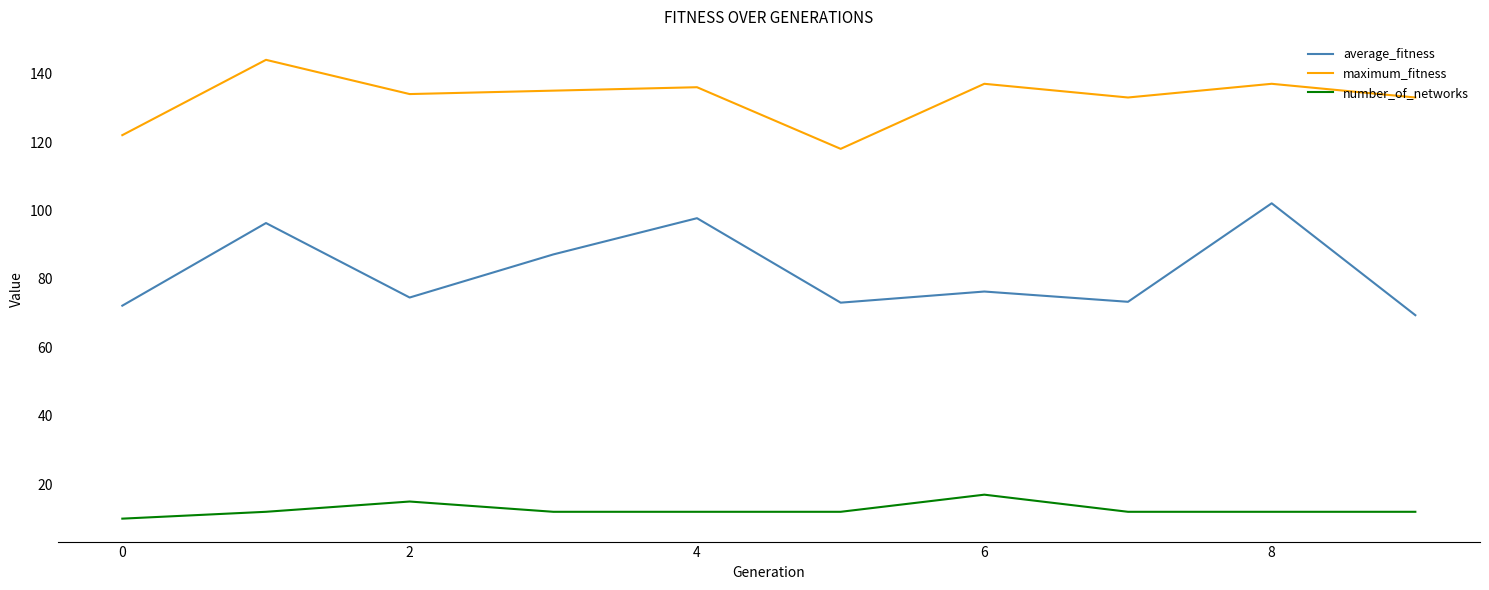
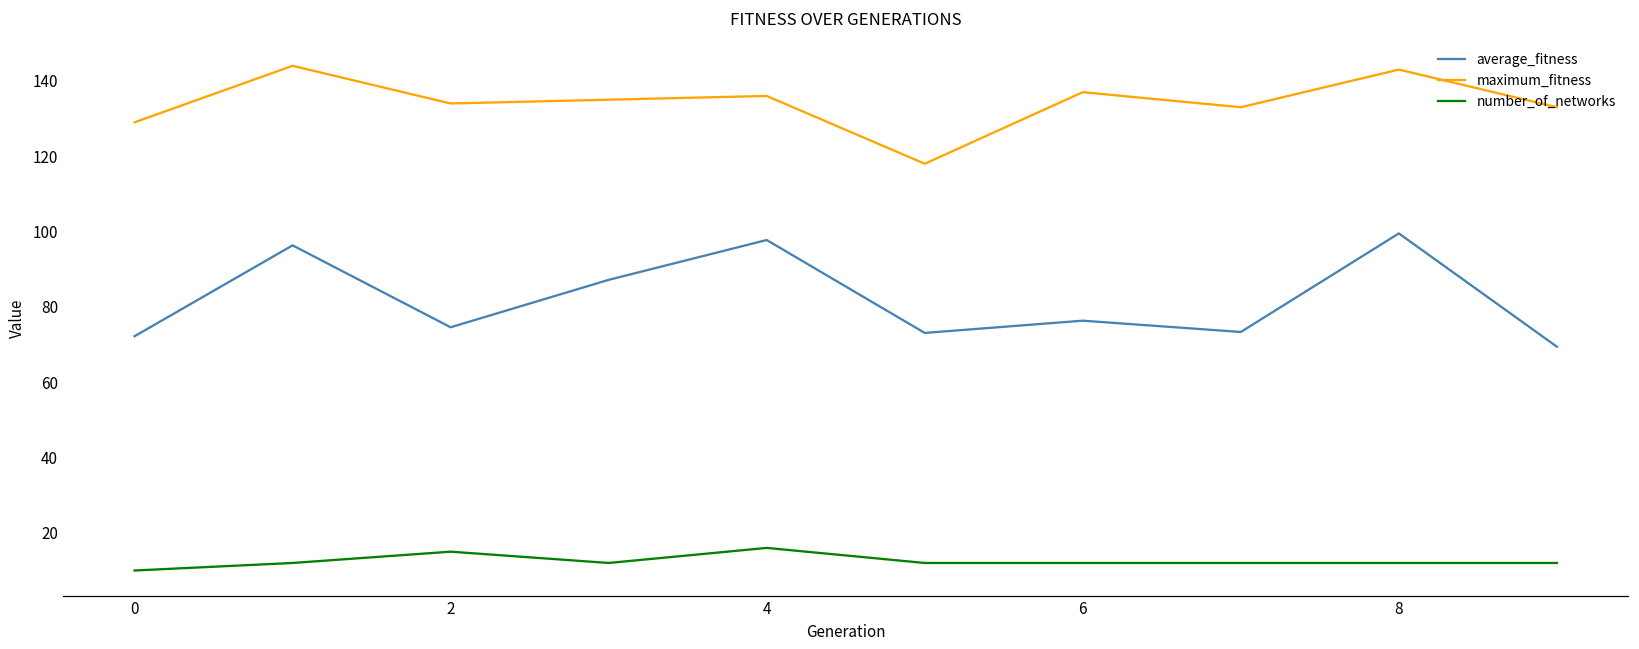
  {
    "average_fitness": {
      "0": 72,
      "2": 75,
      "4": 98,
      "6": 76,
-     "8": 102
+     "8": 100
    },
    "maximum_fitness": {
-     "0": 122,
+     "0": 129,
      "2": 134,
      "4": 136,
      "6": 137,
-     "8": 137
+     "8": 143
    },
    "number_of_networks": {
      "0": 10,
      "2": 15,
-     "4": 12,
-     "6": 17,
+     "4": 16,
+     "6": 12,
      "8": 12
    }
  }
